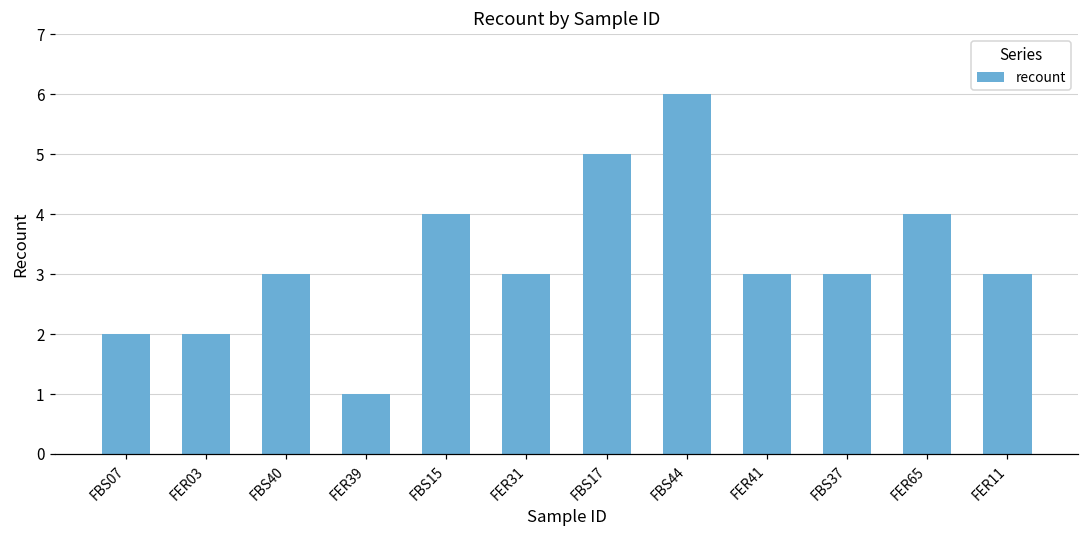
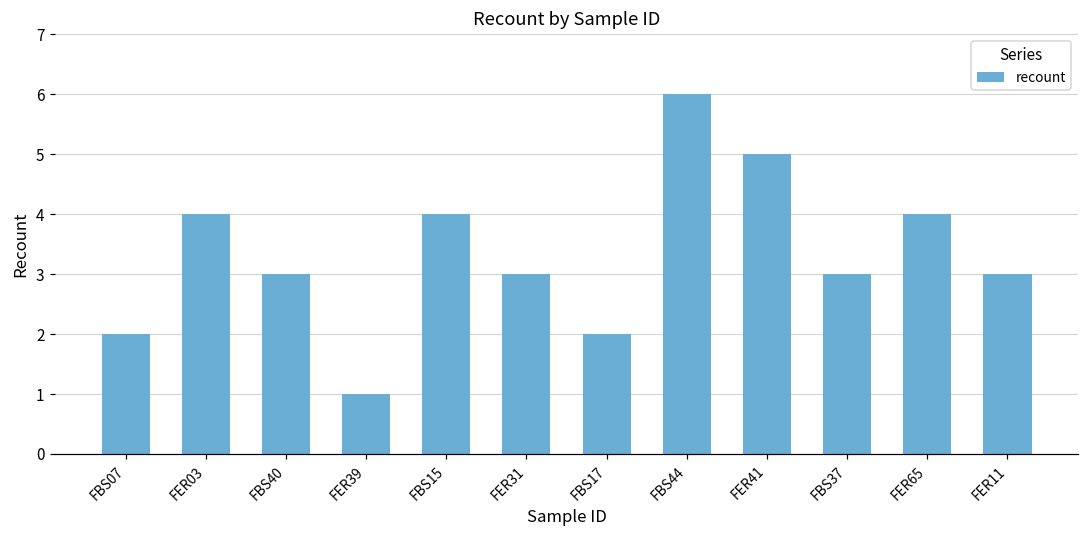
  {
    "FBS07": 2,
-   "FER03": 2,
+   "FER03": 4,
    "FBS40": 3,
    "FER39": 1,
    "FBS15": 4,
    "FER31": 3,
-   "FBS17": 5,
+   "FBS17": 2,
    "FBS44": 6,
-   "FER41": 3,
+   "FER41": 5,
    "FBS37": 3,
    "FER65": 4,
    "FER11": 3
  }
